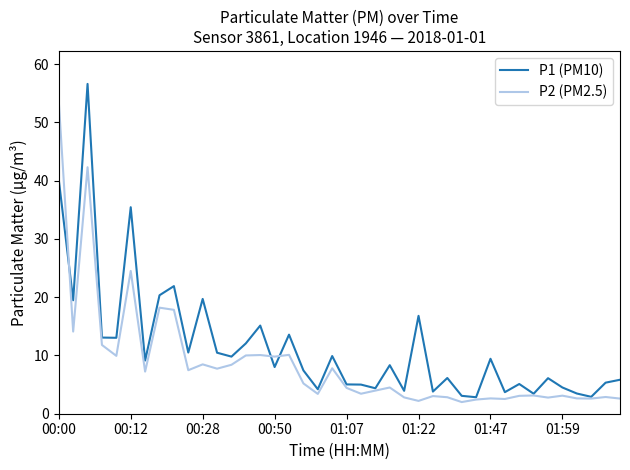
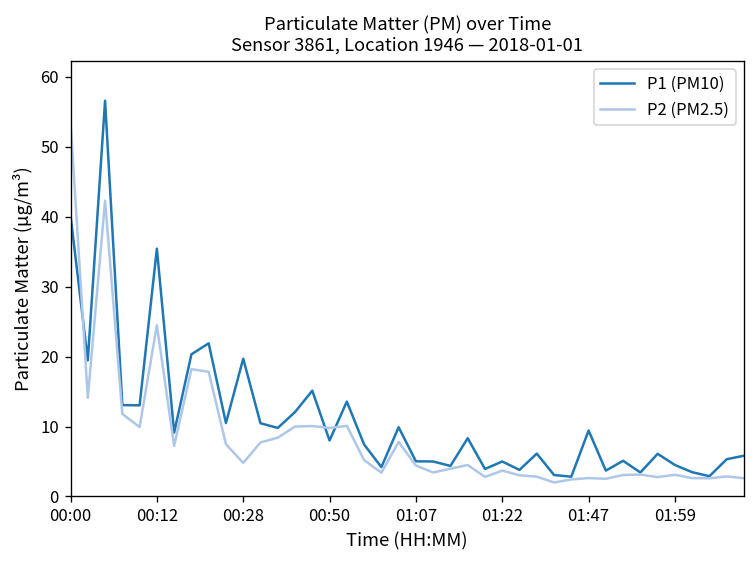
  {
    "P1 (PM10)": {
      "00:00": 40,
      "00:12": 35,
      "00:28": 20,
      "00:50": 8,
      "01:07": 5,
-     "01:22": 17,
+     "01:22": 5,
      "01:47": 9,
      "01:59": 5
    },
    "P2 (PM2.5)": {
      "00:00": 54,
      "00:12": 25,
-     "00:28": 8,
+     "00:28": 5,
      "00:50": 10,
      "01:07": 4,
-     "01:22": 2,
+     "01:22": 4,
      "01:47": 3,
      "01:59": 3
    }
  }
